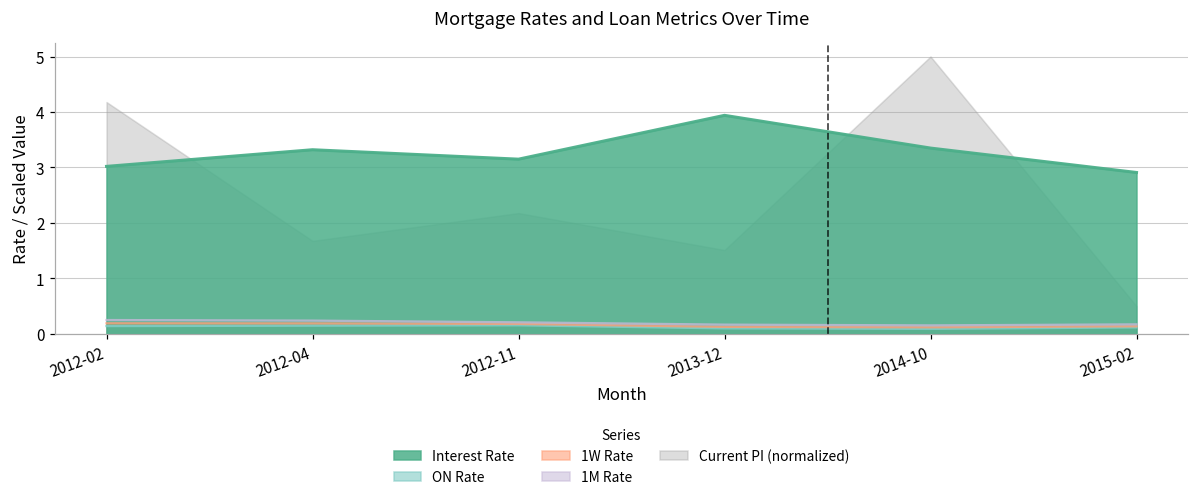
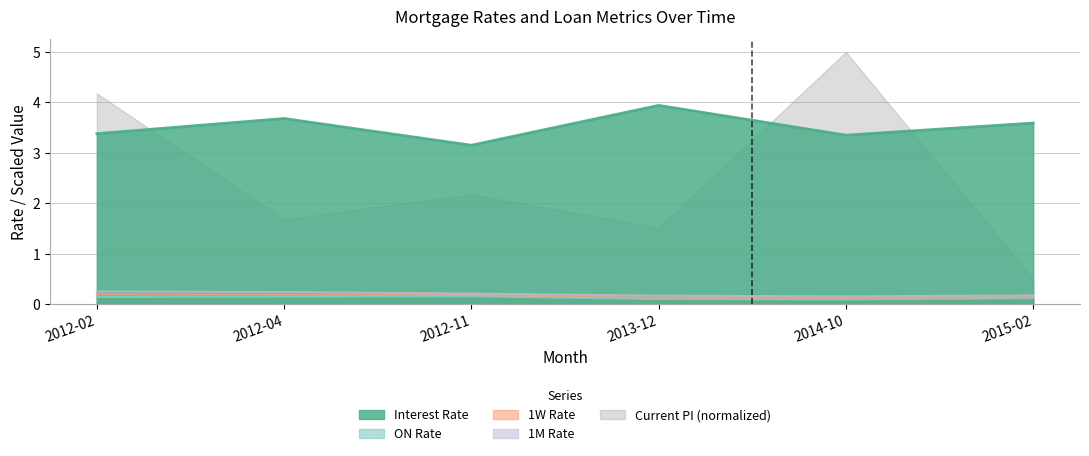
  {
    "Interest Rate": {
-     "2012-02": 3.0,
-     "2012-04": 3.3,
+     "2012-02": 3.4,
+     "2012-04": 3.7,
      "2012-11": 3.2,
      "2013-12": 3.9,
      "2014-10": 3.4,
-     "2015-02": 2.9
+     "2015-02": 3.6
    }
  }
